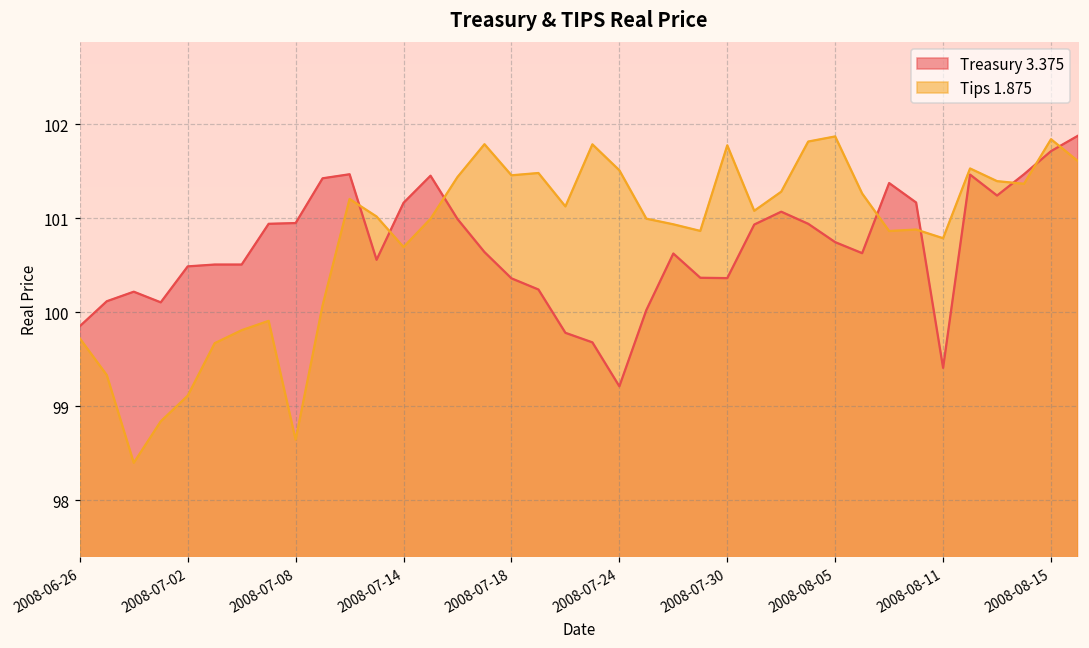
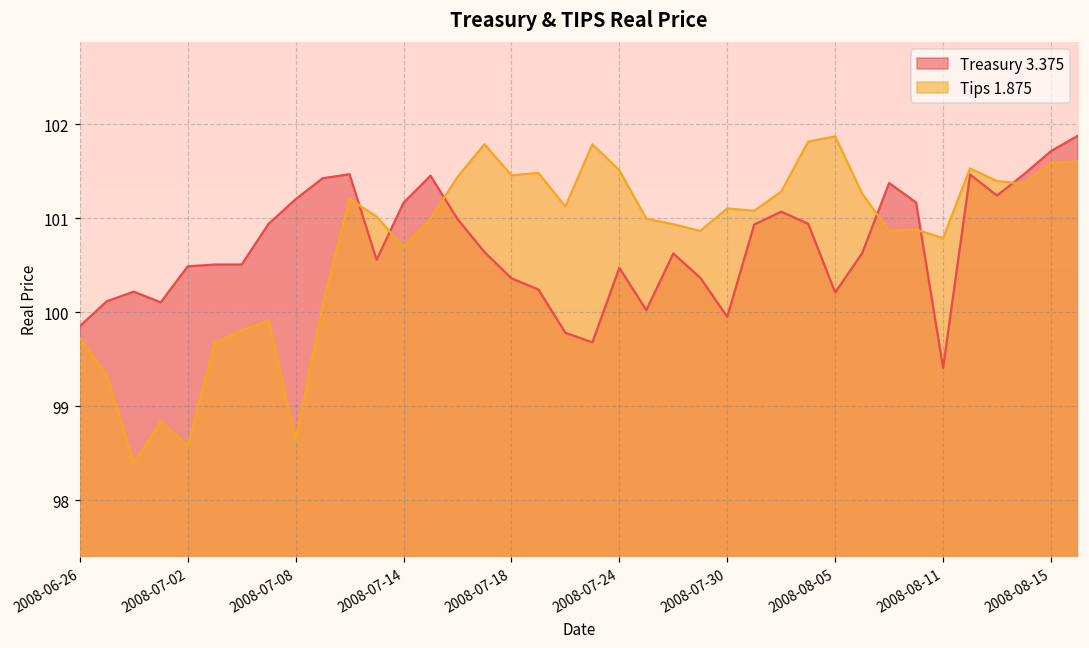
  {
    "Treasury 3.375": {
      "2008-06-26": 99.9,
      "2008-07-02": 100.5,
-     "2008-07-08": 100.9,
+     "2008-07-08": 101.2,
      "2008-07-14": 101.2,
      "2008-07-18": 100.4,
-     "2008-07-24": 99.2,
-     "2008-07-30": 100.4,
-     "2008-08-05": 100.7,
+     "2008-07-24": 100.5,
+     "2008-07-30": 100.0,
+     "2008-08-05": 100.2,
      "2008-08-11": 99.4,
      "2008-08-15": 101.7
    },
    "Tips 1.875": {
      "2008-06-26": 99.7,
-     "2008-07-02": 99.1,
+     "2008-07-02": 98.6,
      "2008-07-08": 98.6,
      "2008-07-14": 100.7,
      "2008-07-18": 101.5,
      "2008-07-24": 101.5,
-     "2008-07-30": 101.8,
+     "2008-07-30": 101.1,
      "2008-08-05": 101.9,
      "2008-08-11": 100.8,
-     "2008-08-15": 101.8
+     "2008-08-15": 101.6
    }
  }
